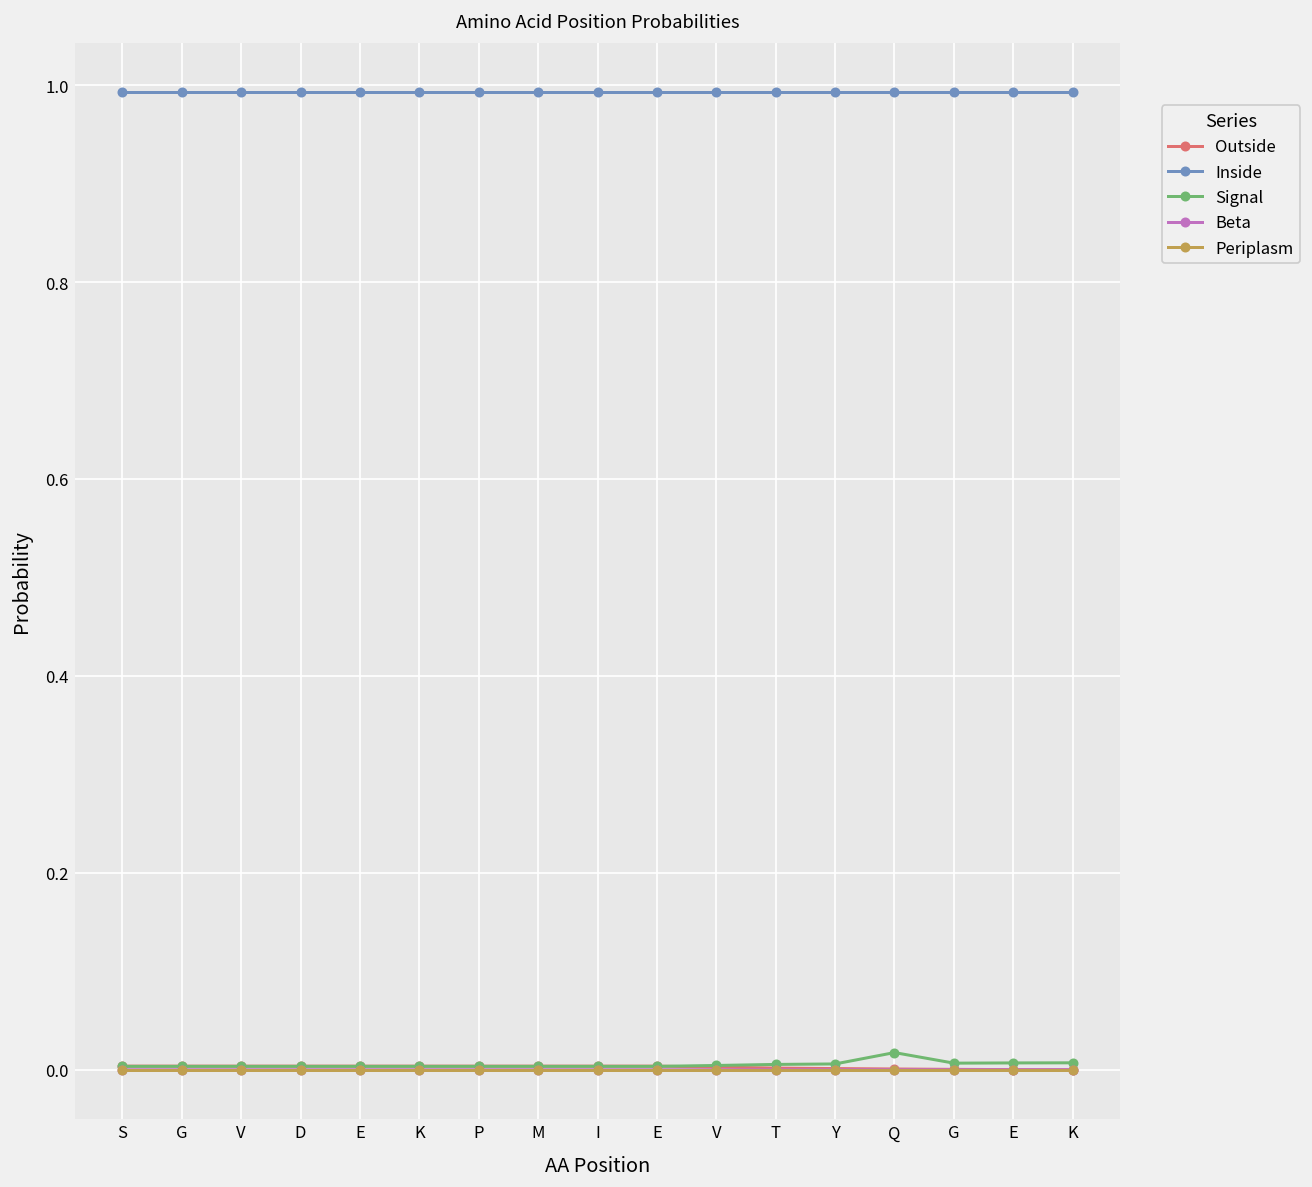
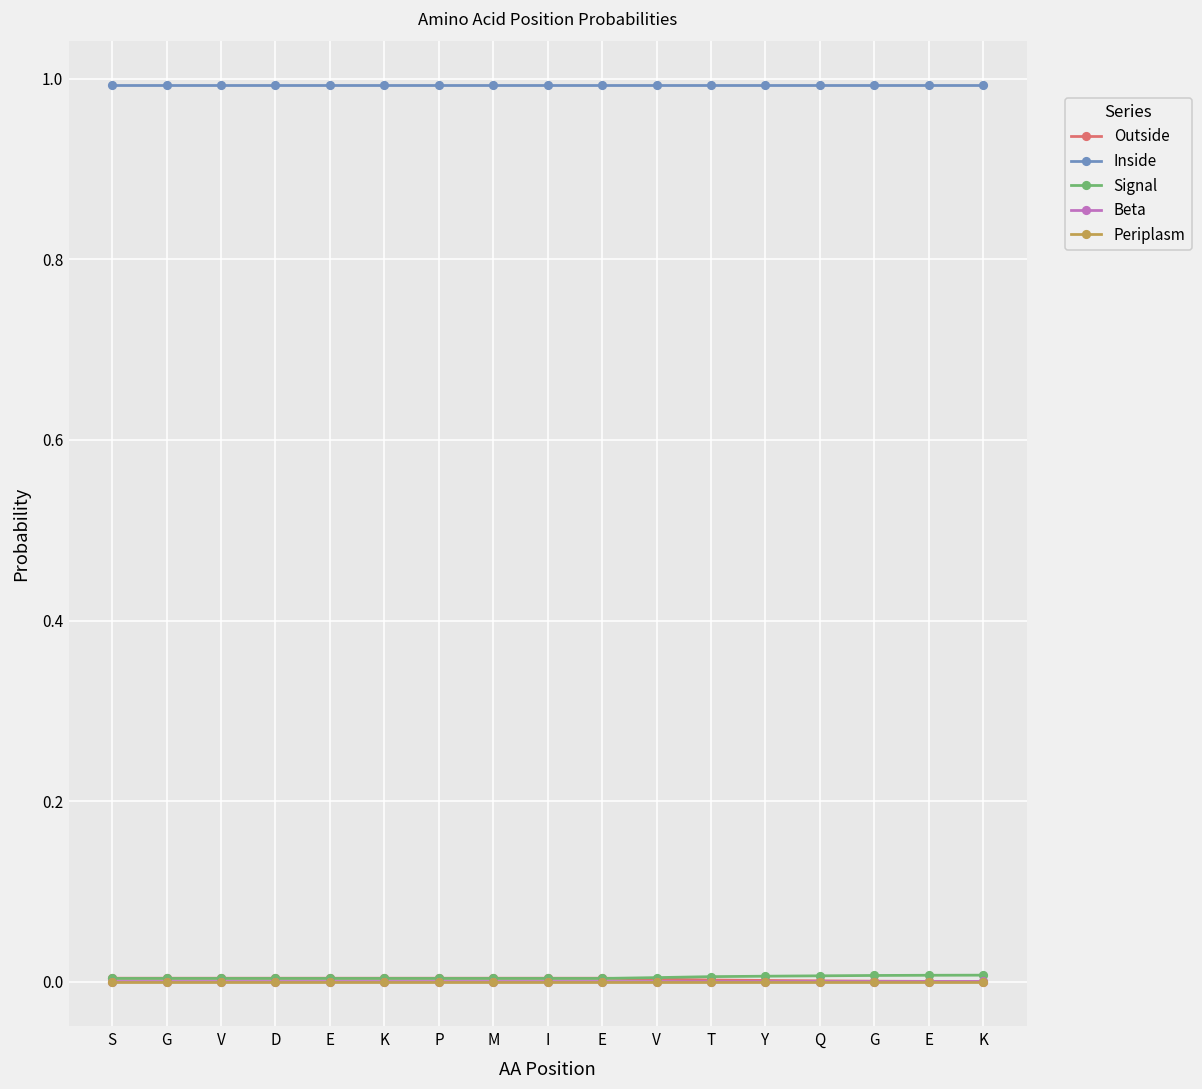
  {
    "Inside": {
      "S": 0.99,
      "D": 0.99,
      "P": 0.99,
      "M": 0.99,
      "I": 0.99,
      "T": 0.99,
      "Y": 0.99,
      "Q": 0.99
    },
    "Signal": {
      "T": 0.01,
      "Y": 0.01,
-     "Q": 0.02
+     "Q": 0.01
    },
    "Periplasm": {
      "S": 0.00,
      "D": 0.00,
      "P": 0.00,
      "M": 0.00,
      "I": 0.00
    }
  }
